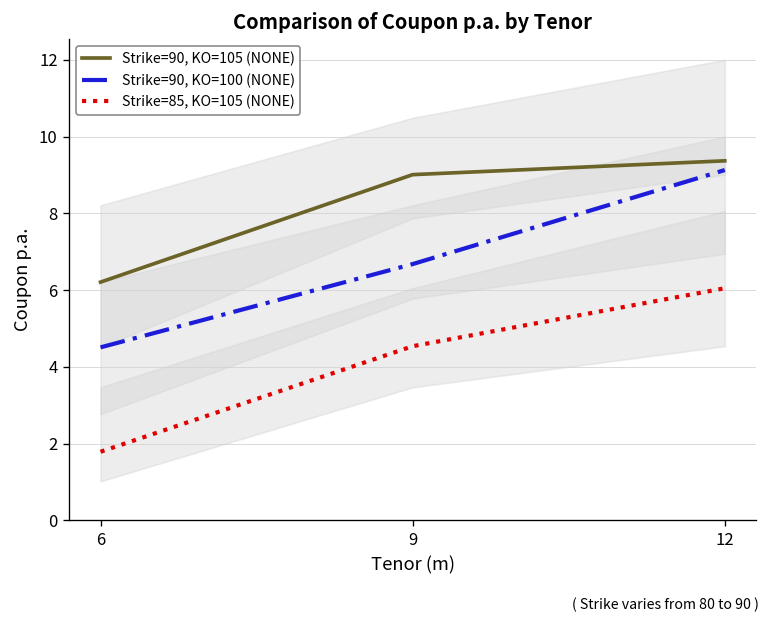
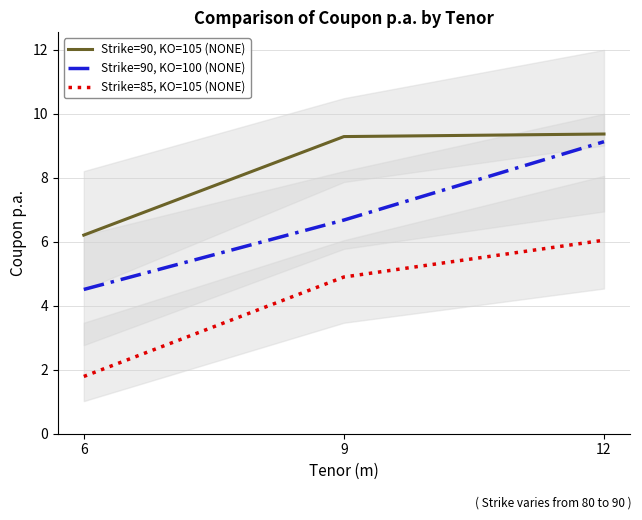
  {
    "Strike=90, KO=105 (NONE)": {
-     "9": 9.0,
+     "9": 9.3,
      "12": 9.4
    },
    "Strike=90, KO=100 (NONE)": {
      "6": 4.5,
      "9": 6.7,
      "12": 9.1
    },
    "Strike=85, KO=105 (NONE)": {
      "6": 1.8,
-     "9": 4.5,
+     "9": 4.9,
      "12": 6.1
    }
  }
